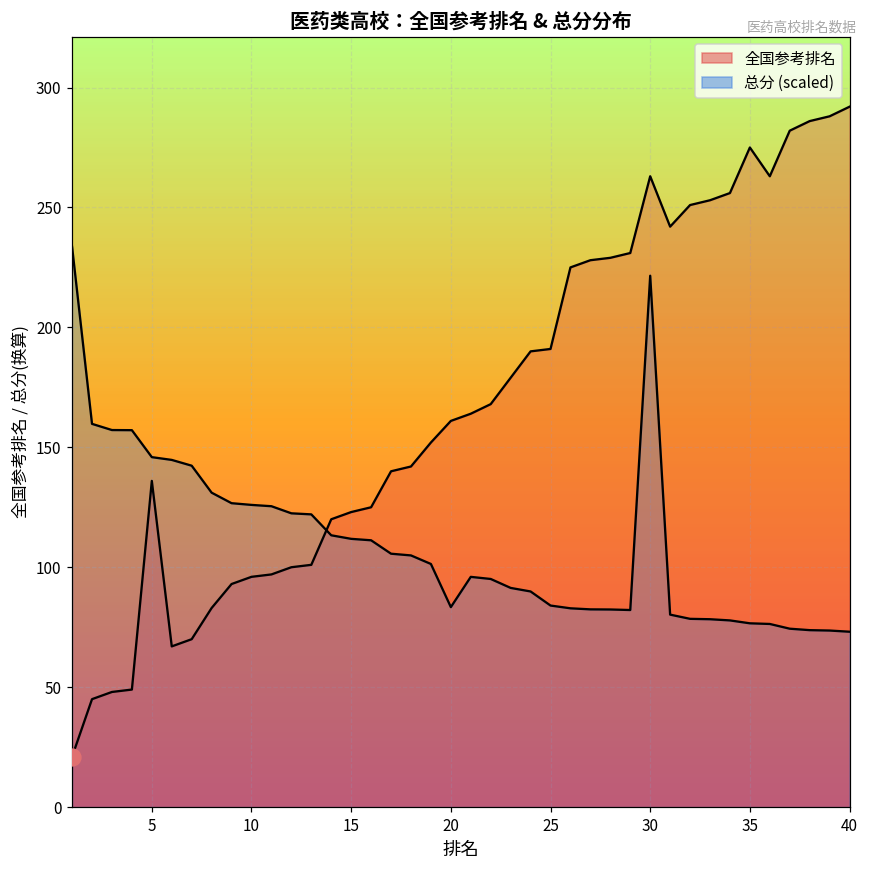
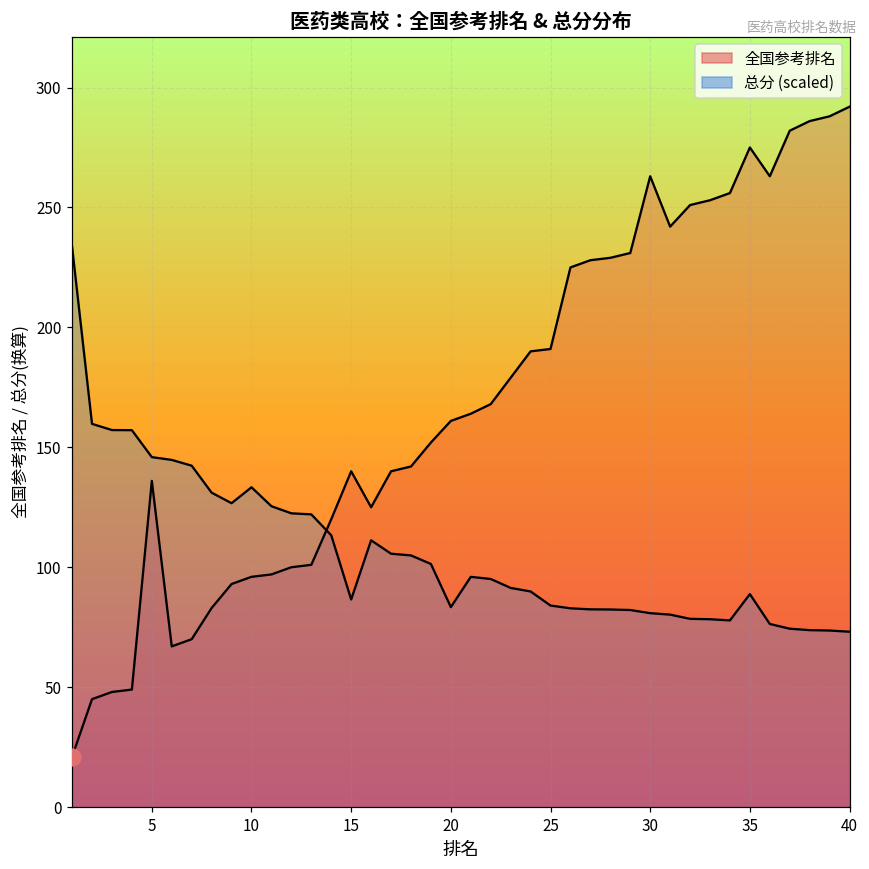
  {
    "全国参考排名": {
      "5": 136,
      "10": 96,
-     "15": 123,
+     "15": 140,
      "20": 161,
      "25": 191,
      "30": 263,
      "35": 275,
      "40": 292
    },
    "总分 (scaled)": {
      "5": 146,
-     "10": 126,
-     "15": 112,
+     "10": 133,
+     "15": 87,
      "20": 83,
      "25": 84,
-     "30": 222,
-     "35": 77,
+     "30": 81,
+     "35": 89,
      "40": 73
    }
  }
